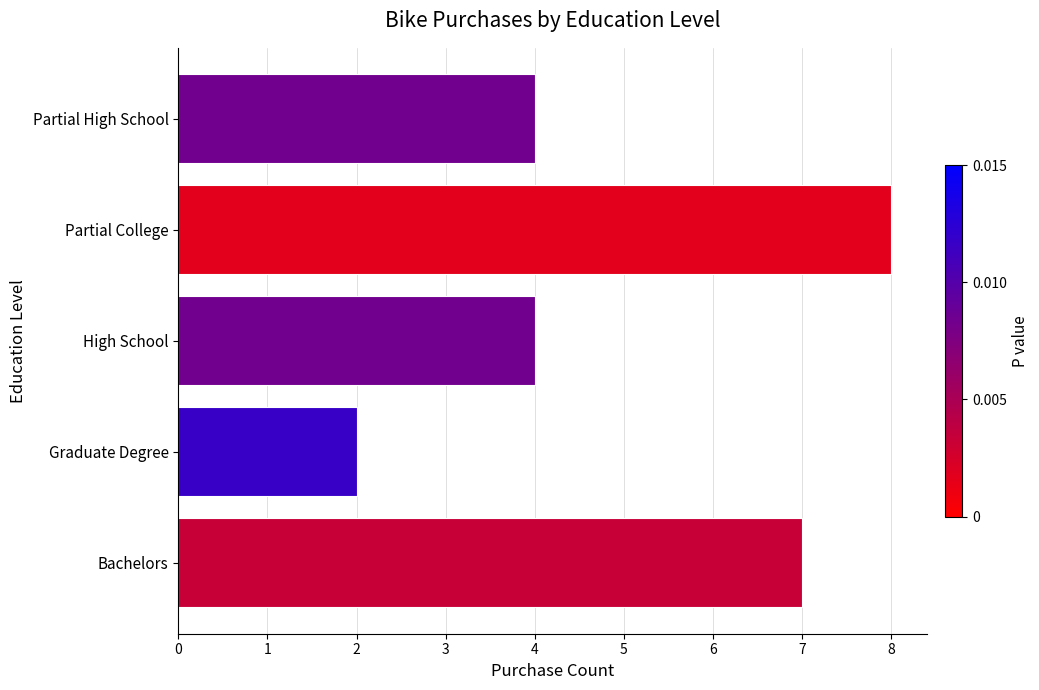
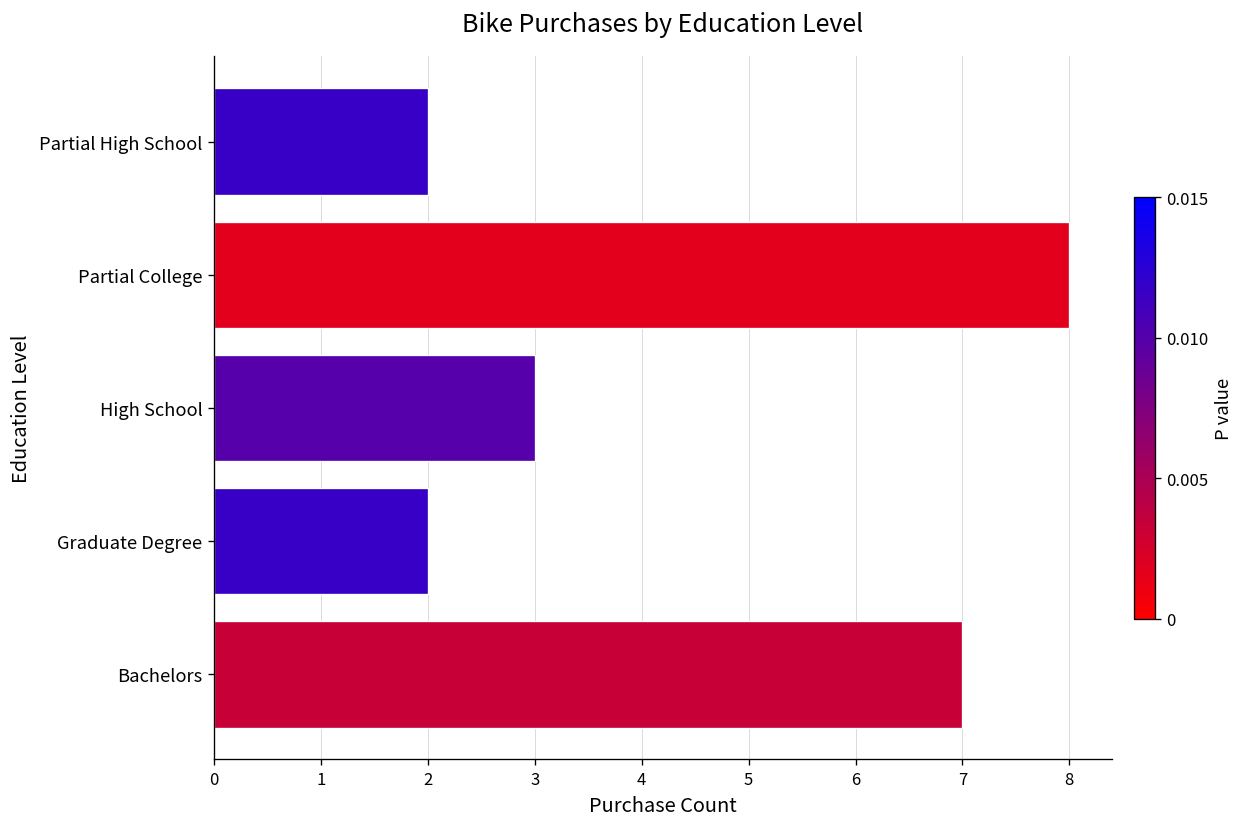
  {
-   "Partial High School": 4,
+   "Partial High School": 2,
    "Partial College": 8,
-   "High School": 4,
+   "High School": 3,
    "Graduate Degree": 2,
    "Bachelors": 7
  }
